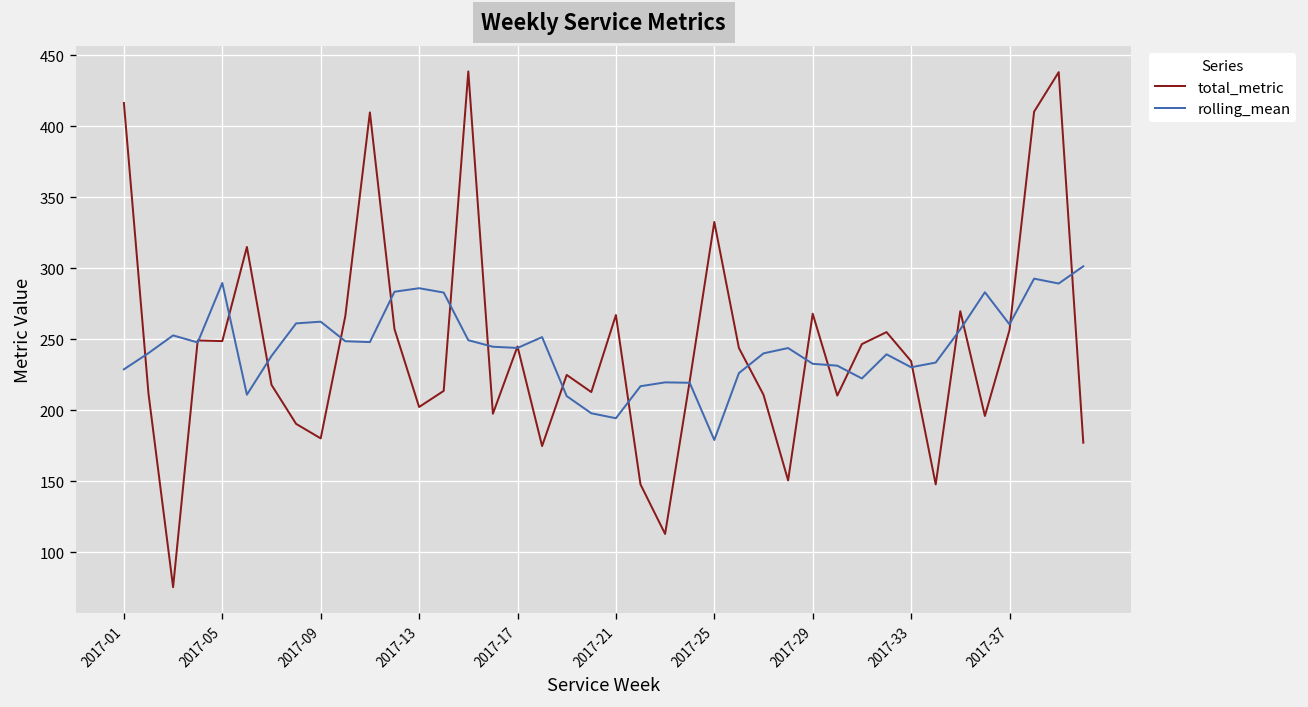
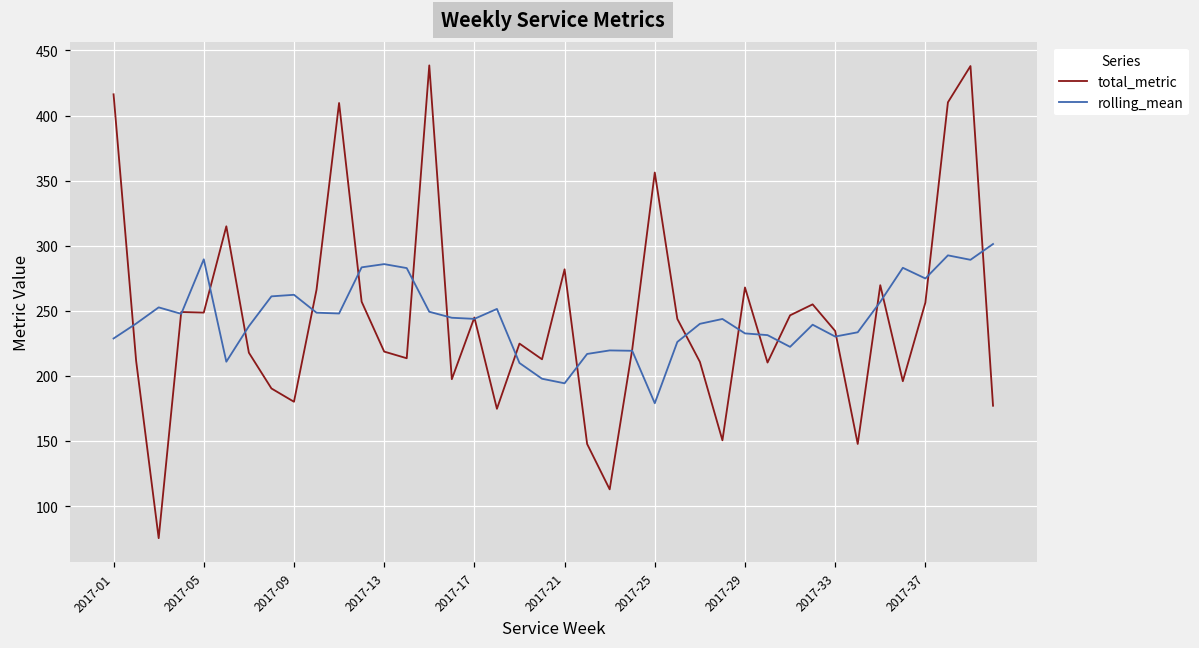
  {
    "total_metric": {
      "2017-01": 416,
      "2017-05": 249,
      "2017-09": 180,
-     "2017-13": 202,
-     "2017-21": 267,
-     "2017-25": 333,
+     "2017-13": 219,
+     "2017-21": 282,
+     "2017-25": 356,
      "2017-29": 268,
      "2017-33": 234,
      "2017-37": 256
    },
    "rolling_mean": {
      "2017-01": 229,
      "2017-05": 290,
      "2017-09": 262,
      "2017-13": 286,
      "2017-21": 194,
      "2017-25": 179,
      "2017-29": 233,
      "2017-33": 230,
-     "2017-37": 260
+     "2017-37": 275
    }
  }
